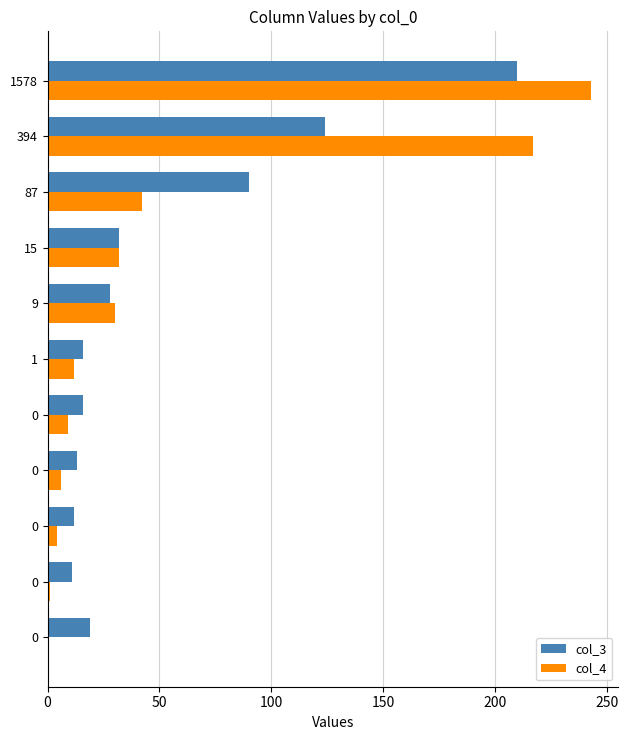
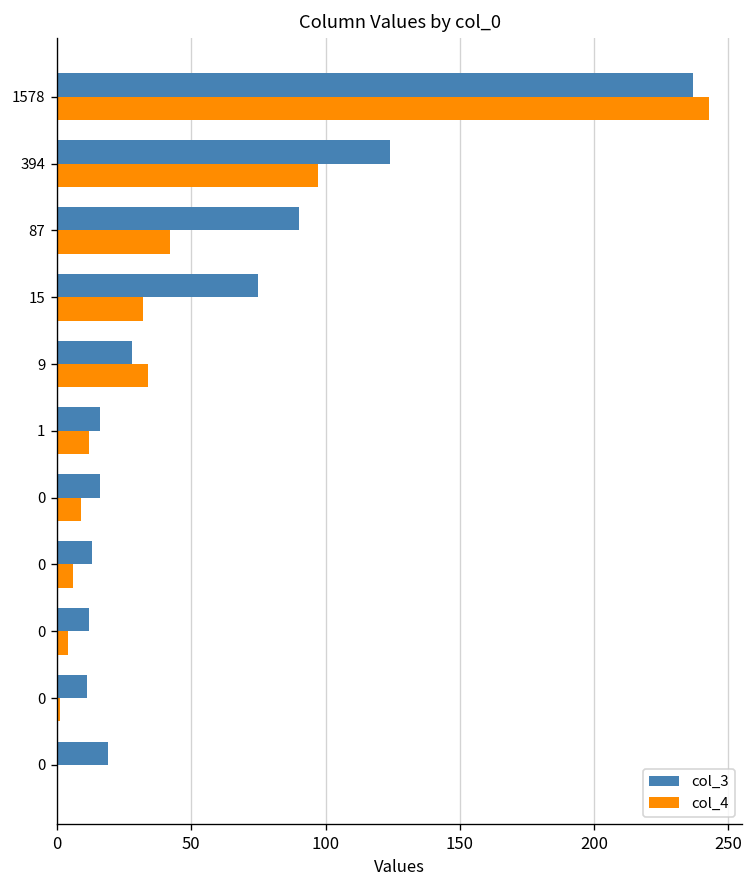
  {
    "col_3": {
-     "1578": 210,
+     "1578": 237,
      "394": 124,
      "87": 90,
-     "15": 32,
+     "15": 75,
      "9": 28,
      "1": 16
    },
    "col_4": {
      "1578": 243,
-     "394": 217,
+     "394": 97,
      "87": 42,
      "15": 32,
-     "9": 30,
+     "9": 34,
      "1": 12
    }
  }
